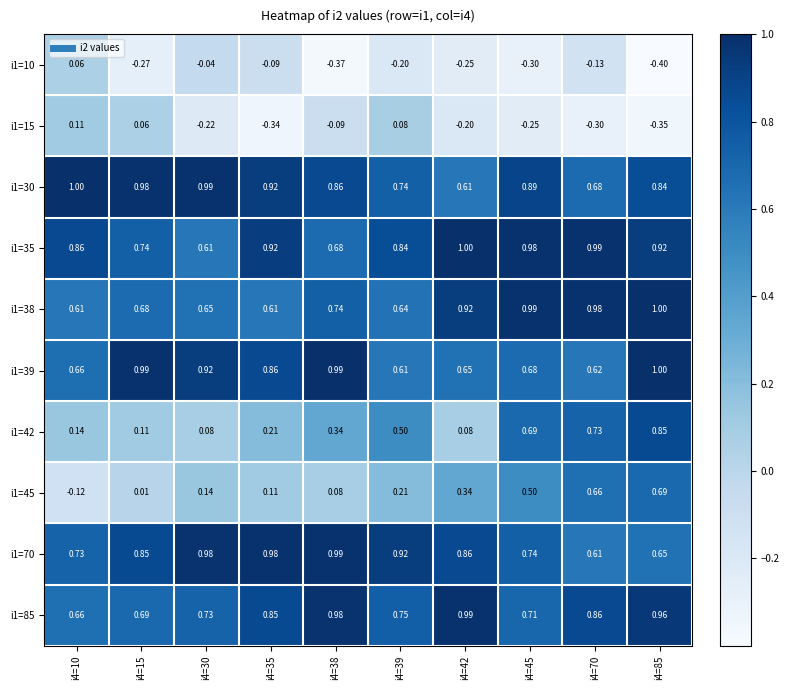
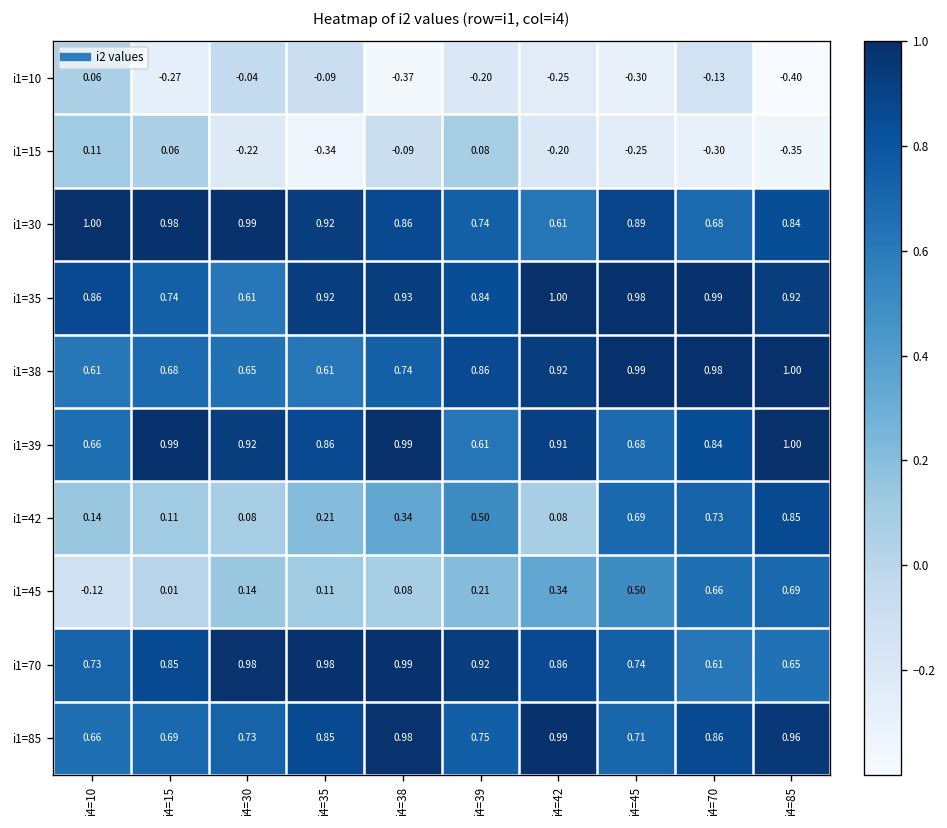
  {
    "i1=10": {
      "i4=10": 0.06,
      "i4=15": -0.27,
      "i4=30": -0.04,
      "i4=35": -0.09,
      "i4=38": -0.37,
      "i4=39": -0.20,
      "i4=42": -0.25,
      "i4=45": -0.30,
      "i4=70": -0.13,
      "i4=85": -0.40
    },
    "i1=15": {
      "i4=10": 0.11,
      "i4=15": 0.06,
      "i4=30": -0.22,
      "i4=35": -0.34,
      "i4=38": -0.09,
      "i4=39": 0.08,
      "i4=42": -0.20,
      "i4=45": -0.25,
      "i4=70": -0.30,
      "i4=85": -0.35
    },
    "i1=30": {
      "i4=10": 1.00,
      "i4=15": 0.98,
      "i4=30": 0.99,
      "i4=35": 0.92,
      "i4=38": 0.86,
      "i4=39": 0.74,
      "i4=42": 0.61,
      "i4=45": 0.89,
      "i4=70": 0.68,
      "i4=85": 0.84
    },
    "i1=35": {
      "i4=10": 0.86,
      "i4=15": 0.74,
      "i4=30": 0.61,
      "i4=35": 0.92,
-     "i4=38": 0.68,
+     "i4=38": 0.93,
      "i4=39": 0.84,
      "i4=42": 1.00,
      "i4=45": 0.98,
      "i4=70": 0.99,
      "i4=85": 0.92
    },
    "i1=38": {
      "i4=10": 0.61,
      "i4=15": 0.68,
      "i4=30": 0.65,
      "i4=35": 0.61,
      "i4=38": 0.74,
-     "i4=39": 0.64,
+     "i4=39": 0.86,
      "i4=42": 0.92,
      "i4=45": 0.99,
      "i4=70": 0.98,
      "i4=85": 1.00
    },
    "i1=39": {
      "i4=10": 0.66,
      "i4=15": 0.99,
      "i4=30": 0.92,
      "i4=35": 0.86,
      "i4=38": 0.99,
      "i4=39": 0.61,
-     "i4=42": 0.65,
+     "i4=42": 0.91,
      "i4=45": 0.68,
-     "i4=70": 0.62,
+     "i4=70": 0.84,
      "i4=85": 1.00
    },
    "i1=42": {
      "i4=10": 0.14,
      "i4=15": 0.11,
      "i4=30": 0.08,
      "i4=35": 0.21,
      "i4=38": 0.34,
      "i4=39": 0.50,
      "i4=42": 0.08,
      "i4=45": 0.69,
      "i4=70": 0.73,
      "i4=85": 0.85
    },
    "i1=45": {
      "i4=10": -0.12,
      "i4=15": 0.01,
      "i4=30": 0.14,
      "i4=35": 0.11,
      "i4=38": 0.08,
      "i4=39": 0.21,
      "i4=42": 0.34,
      "i4=45": 0.50,
      "i4=70": 0.66,
      "i4=85": 0.69
    },
    "i1=70": {
      "i4=10": 0.73,
      "i4=15": 0.85,
      "i4=30": 0.98,
      "i4=35": 0.98,
      "i4=38": 0.99,
      "i4=39": 0.92,
      "i4=42": 0.86,
      "i4=45": 0.74,
      "i4=70": 0.61,
      "i4=85": 0.65
    },
    "i1=85": {
      "i4=10": 0.66,
      "i4=15": 0.69,
      "i4=30": 0.73,
      "i4=35": 0.85,
      "i4=38": 0.98,
      "i4=39": 0.75,
      "i4=42": 0.99,
      "i4=45": 0.71,
      "i4=70": 0.86,
      "i4=85": 0.96
    }
  }
